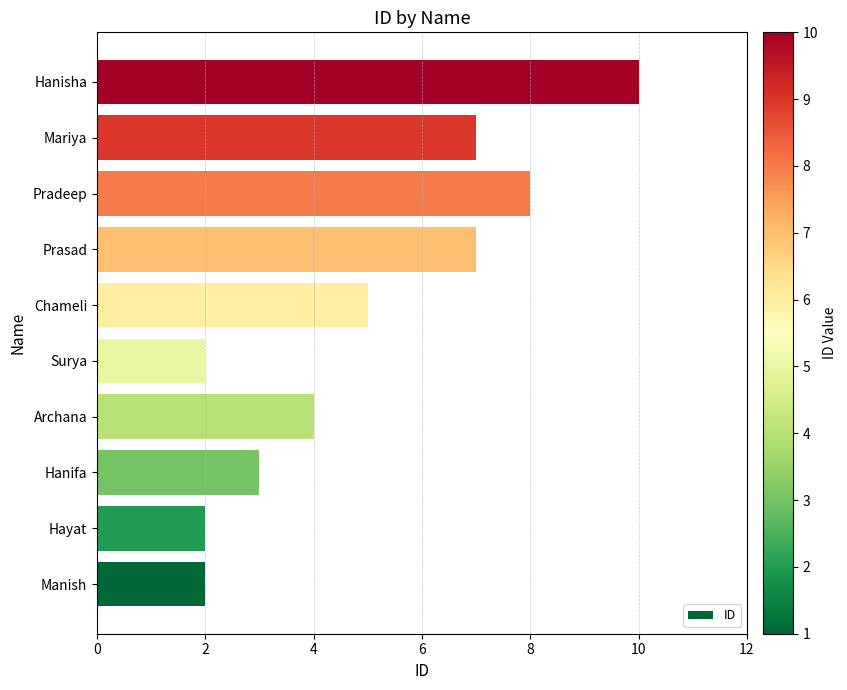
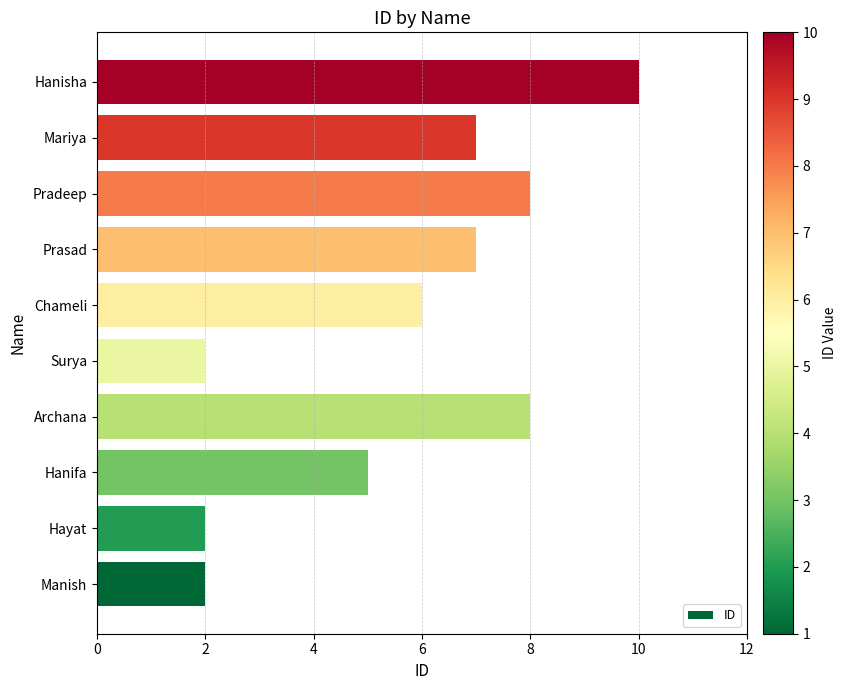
  {
    "Hanisha": 10,
    "Mariya": 7,
    "Pradeep": 8,
    "Prasad": 7,
-   "Chameli": 5,
+   "Chameli": 6,
    "Surya": 2,
-   "Archana": 4,
-   "Hanifa": 3,
+   "Archana": 8,
+   "Hanifa": 5,
    "Hayat": 2,
    "Manish": 2
  }
